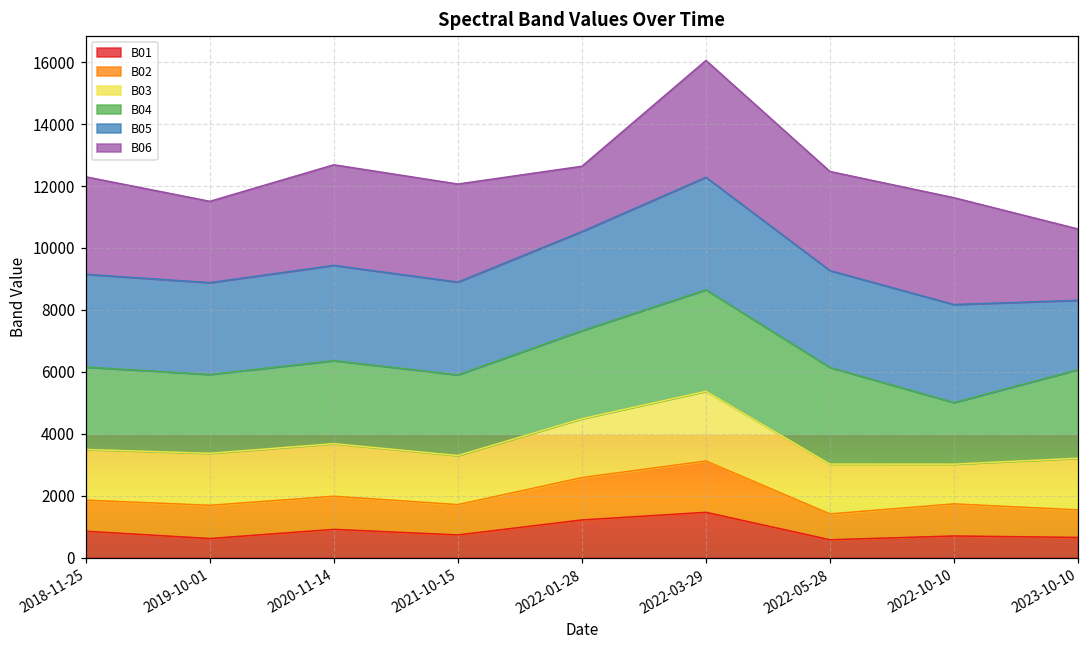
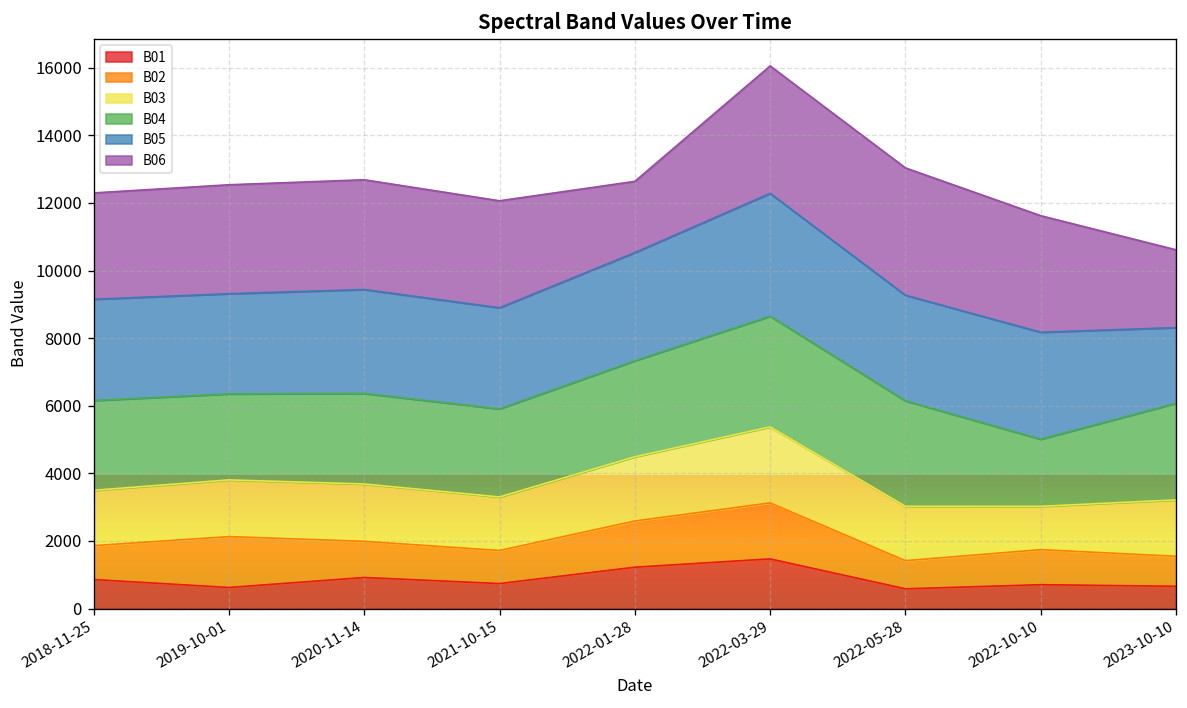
  {
    "B01": {
      "2018-11-25": 900,
      "2019-10-01": 600,
      "2020-11-14": 900,
      "2021-10-15": 700,
      "2022-01-28": 1200,
      "2022-03-29": 1500,
      "2022-05-28": 600,
      "2022-10-10": 700,
      "2023-10-10": 700
    },
    "B02": {
      "2018-11-25": 1000,
-     "2019-10-01": 1100,
+     "2019-10-01": 1500,
      "2020-11-14": 1100,
      "2021-10-15": 1000,
      "2022-01-28": 1400,
      "2022-03-29": 1700,
      "2022-05-28": 800,
      "2022-10-10": 1000,
      "2023-10-10": 900
    },
    "B03": {
      "2018-11-25": 1600,
      "2019-10-01": 1700,
      "2020-11-14": 1700,
      "2021-10-15": 1600,
      "2022-01-28": 1900,
      "2022-03-29": 2200,
      "2022-05-28": 1600,
      "2022-10-10": 1300,
      "2023-10-10": 1700
    },
    "B04": {
      "2018-11-25": 2700,
      "2019-10-01": 2500,
      "2020-11-14": 2700,
      "2021-10-15": 2600,
      "2022-01-28": 2800,
      "2022-03-29": 3300,
      "2022-05-28": 3100,
      "2022-10-10": 2000,
      "2023-10-10": 2900
    },
    "B05": {
      "2018-11-25": 3000,
      "2019-10-01": 3000,
      "2020-11-14": 3100,
      "2021-10-15": 3000,
      "2022-01-28": 3200,
      "2022-03-29": 3600,
      "2022-05-28": 3100,
      "2022-10-10": 3200,
      "2023-10-10": 2200
    },
    "B06": {
      "2018-11-25": 3100,
-     "2019-10-01": 2600,
+     "2019-10-01": 3200,
      "2020-11-14": 3200,
      "2021-10-15": 3200,
      "2022-01-28": 2100,
      "2022-03-29": 3800,
-     "2022-05-28": 3200,
+     "2022-05-28": 3800,
      "2022-10-10": 3400,
      "2023-10-10": 2300
    }
  }
